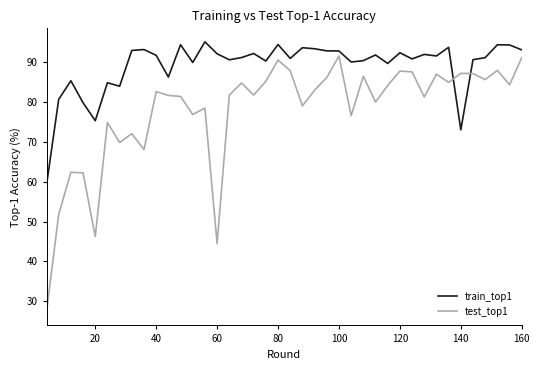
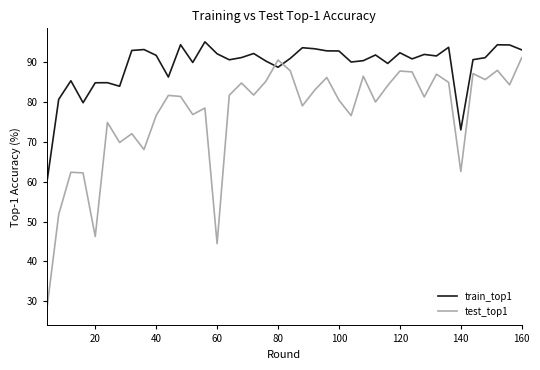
  {
    "train_top1": {
-     "20": 75,
+     "20": 85,
      "40": 92,
      "60": 92,
-     "80": 94,
+     "80": 89,
      "100": 93,
      "120": 92,
      "140": 73,
      "160": 93
    },
    "test_top1": {
      "20": 46,
-     "40": 83,
+     "40": 77,
      "60": 44,
      "80": 91,
-     "100": 92,
+     "100": 81,
      "120": 88,
-     "140": 87,
+     "140": 63,
      "160": 91
    }
  }
